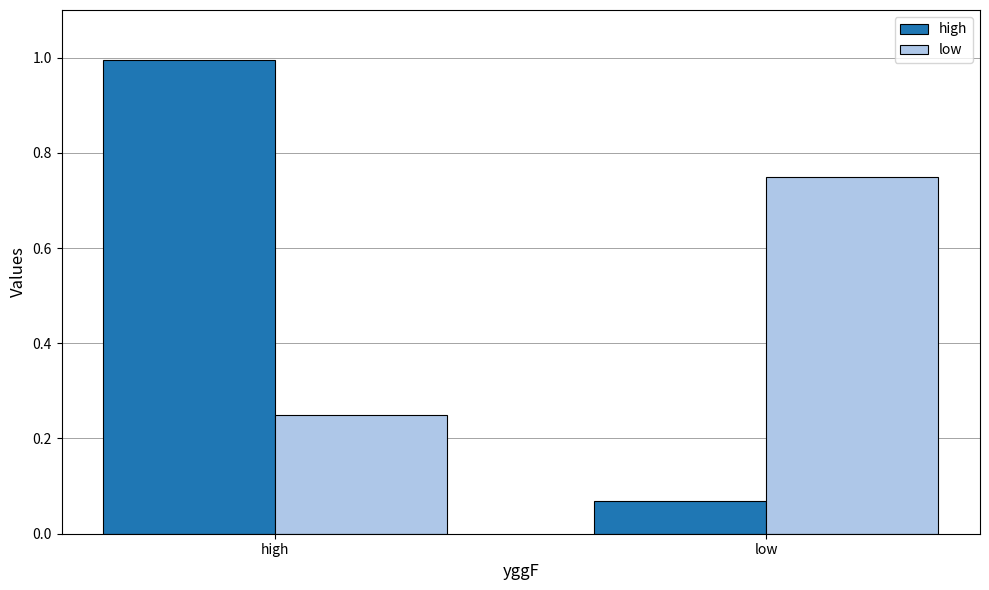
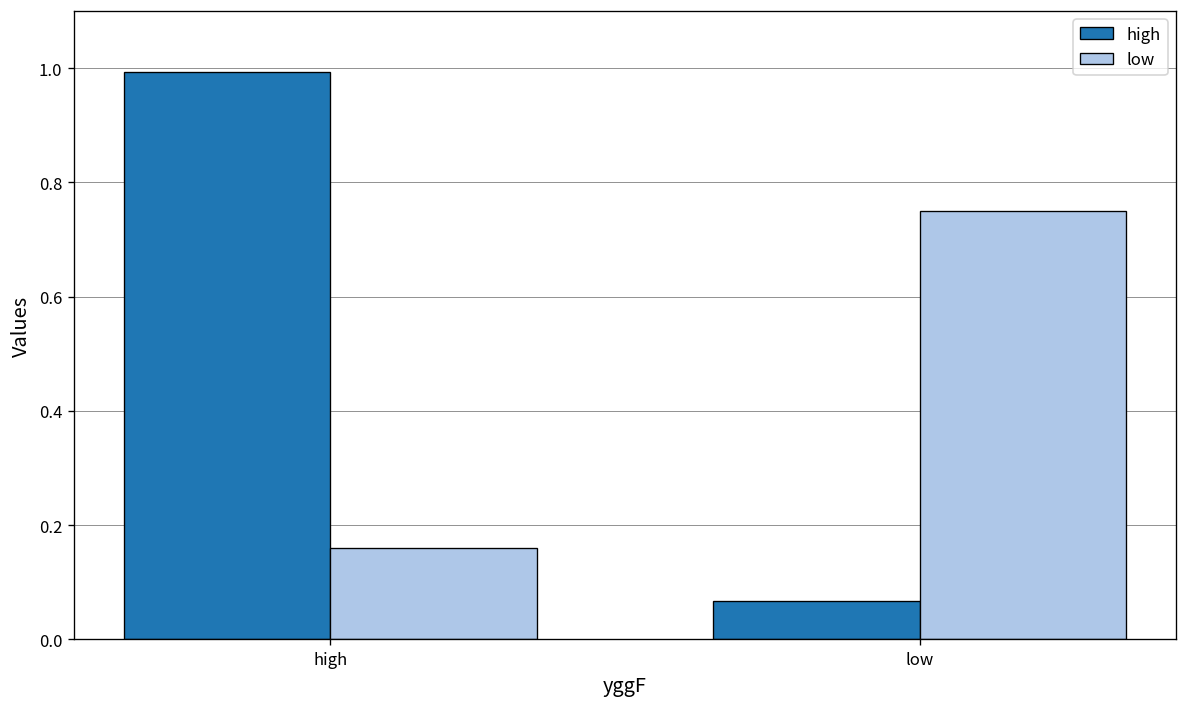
  {
    "high": {
      "high": 0.99,
      "low": 0.07
    },
    "low": {
-     "high": 0.25,
+     "high": 0.16,
      "low": 0.75
    }
  }
